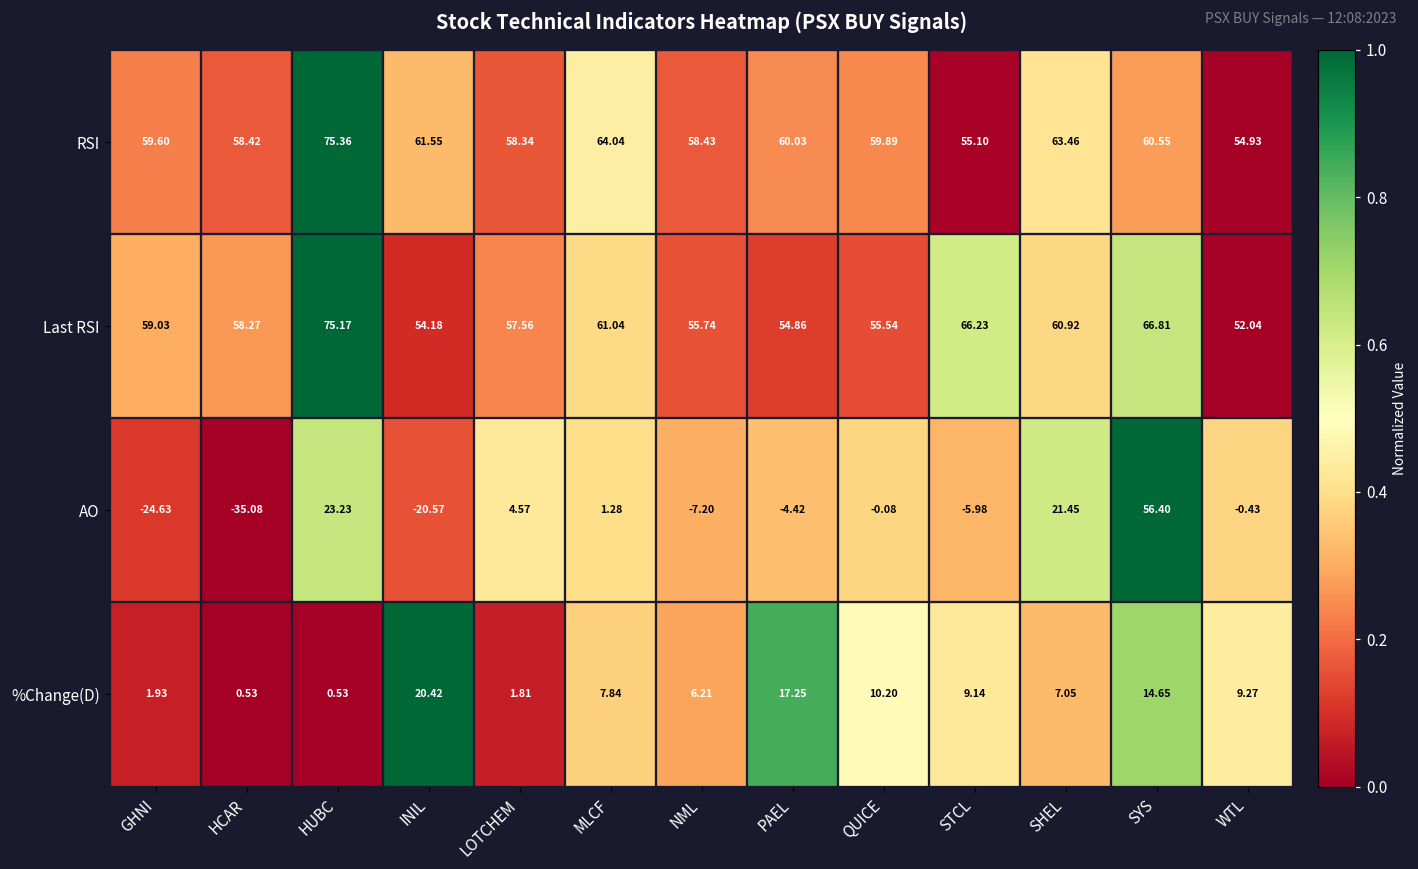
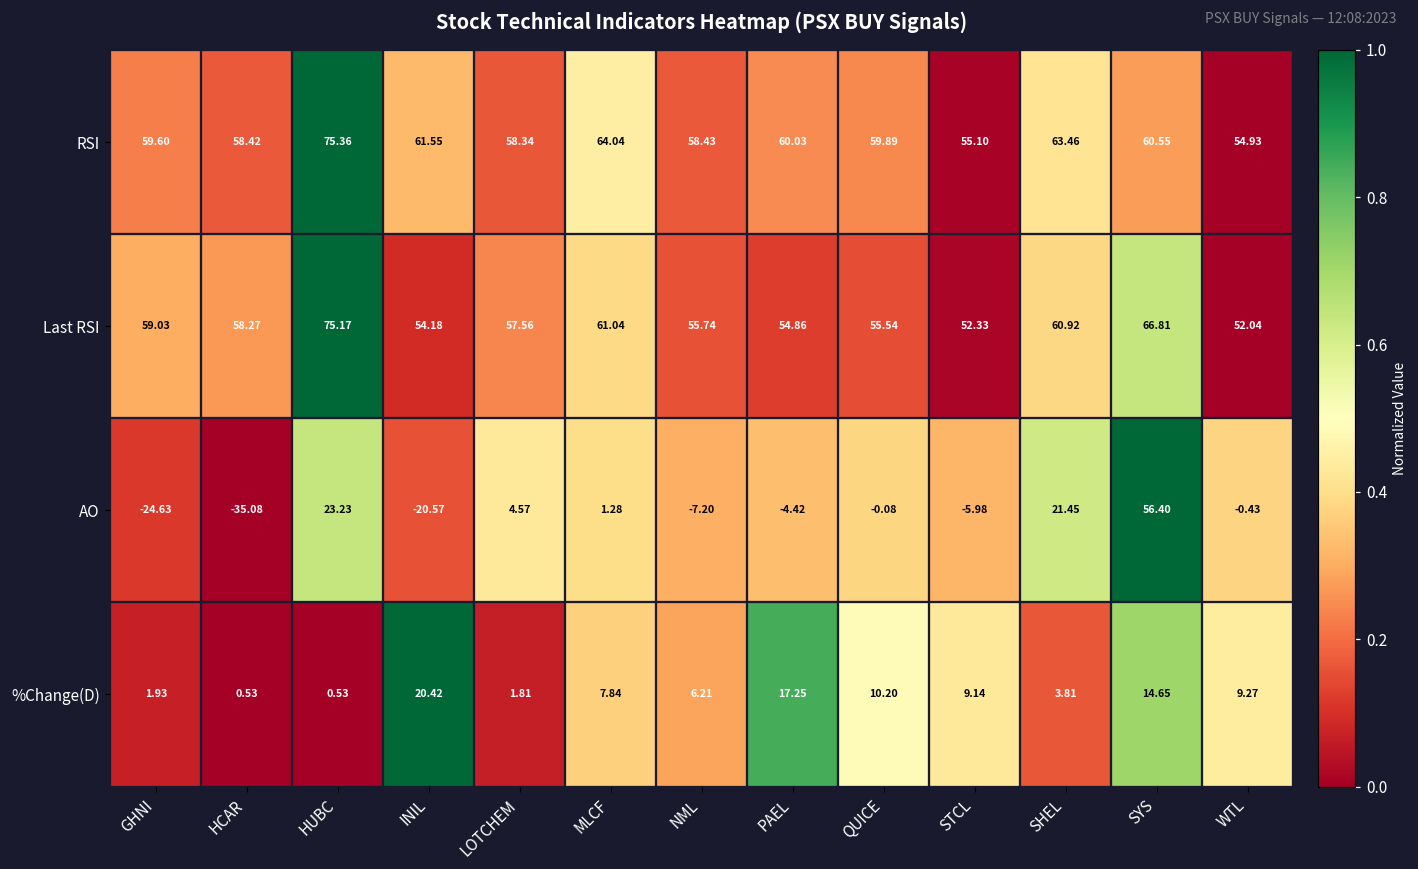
  {
    "RSI": {
      "GHNI": 59.60,
      "HCAR": 58.42,
      "HUBC": 75.36,
      "INIL": 61.55,
      "LOTCHEM": 58.34,
      "MLCF": 64.04,
      "NML": 58.43,
      "PAEL": 60.03,
      "QUICE": 59.89,
      "STCL": 55.10,
      "SHEL": 63.46,
      "SYS": 60.55,
      "WTL": 54.93
    },
    "Last RSI": {
      "GHNI": 59.03,
      "HCAR": 58.27,
      "HUBC": 75.17,
      "INIL": 54.18,
      "LOTCHEM": 57.56,
      "MLCF": 61.04,
      "NML": 55.74,
      "PAEL": 54.86,
      "QUICE": 55.54,
-     "STCL": 66.23,
+     "STCL": 52.33,
      "SHEL": 60.92,
      "SYS": 66.81,
      "WTL": 52.04
    },
    "AO": {
      "GHNI": -24.63,
      "HCAR": -35.08,
      "HUBC": 23.23,
      "INIL": -20.57,
      "LOTCHEM": 4.57,
      "MLCF": 1.28,
      "NML": -7.20,
      "PAEL": -4.42,
      "QUICE": -0.08,
      "STCL": -5.98,
      "SHEL": 21.45,
      "SYS": 56.40,
      "WTL": -0.43
    },
    "%Change(D)": {
      "GHNI": 1.93,
      "HCAR": 0.53,
      "HUBC": 0.53,
      "INIL": 20.42,
      "LOTCHEM": 1.81,
      "MLCF": 7.84,
      "NML": 6.21,
      "PAEL": 17.25,
      "QUICE": 10.20,
      "STCL": 9.14,
-     "SHEL": 7.05,
+     "SHEL": 3.81,
      "SYS": 14.65,
      "WTL": 9.27
    }
  }
